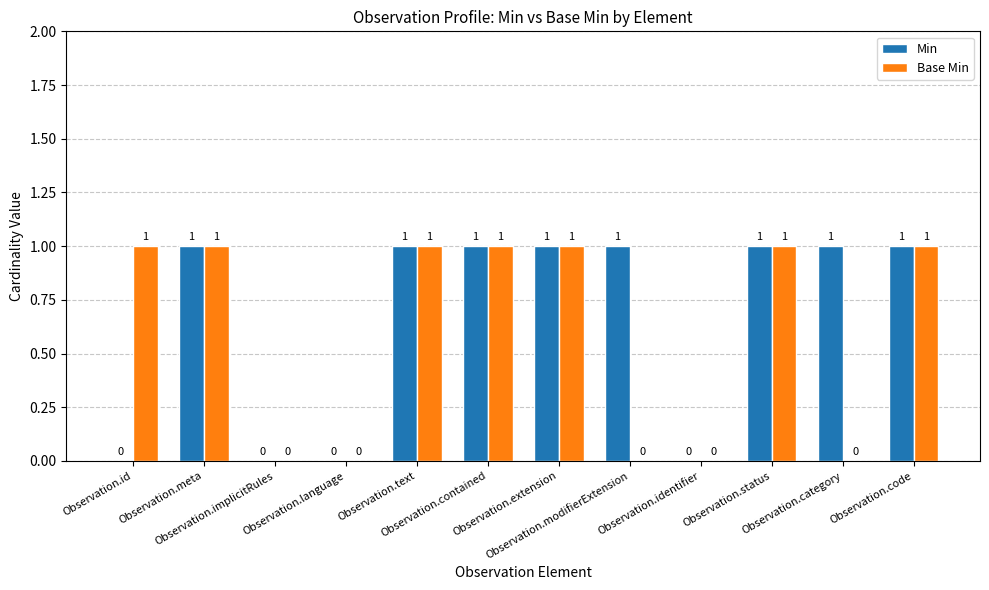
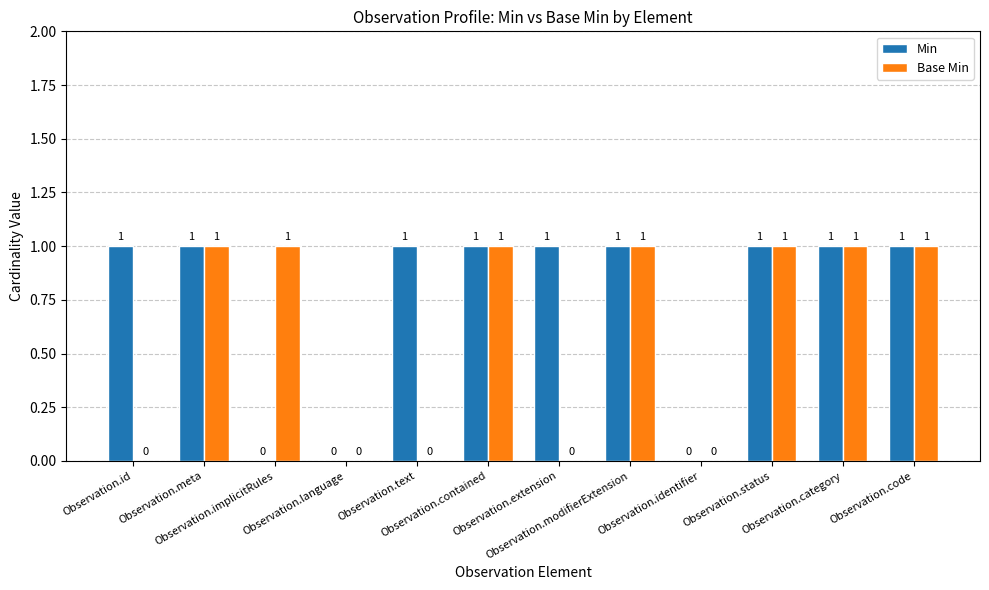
  {
    "Min": {
-     "Observation.id": 0,
+     "Observation.id": 1,
      "Observation.meta": 1,
      "Observation.implicitRules": 0,
      "Observation.language": 0,
      "Observation.text": 1,
      "Observation.contained": 1,
      "Observation.extension": 1,
      "Observation.modifierExtension": 1,
      "Observation.identifier": 0,
      "Observation.status": 1,
      "Observation.category": 1,
      "Observation.code": 1
    },
    "Base Min": {
-     "Observation.id": 1,
+     "Observation.id": 0,
      "Observation.meta": 1,
-     "Observation.implicitRules": 0,
+     "Observation.implicitRules": 1,
      "Observation.language": 0,
-     "Observation.text": 1,
+     "Observation.text": 0,
      "Observation.contained": 1,
-     "Observation.extension": 1,
-     "Observation.modifierExtension": 0,
+     "Observation.extension": 0,
+     "Observation.modifierExtension": 1,
      "Observation.identifier": 0,
      "Observation.status": 1,
-     "Observation.category": 0,
+     "Observation.category": 1,
      "Observation.code": 1
    }
  }
